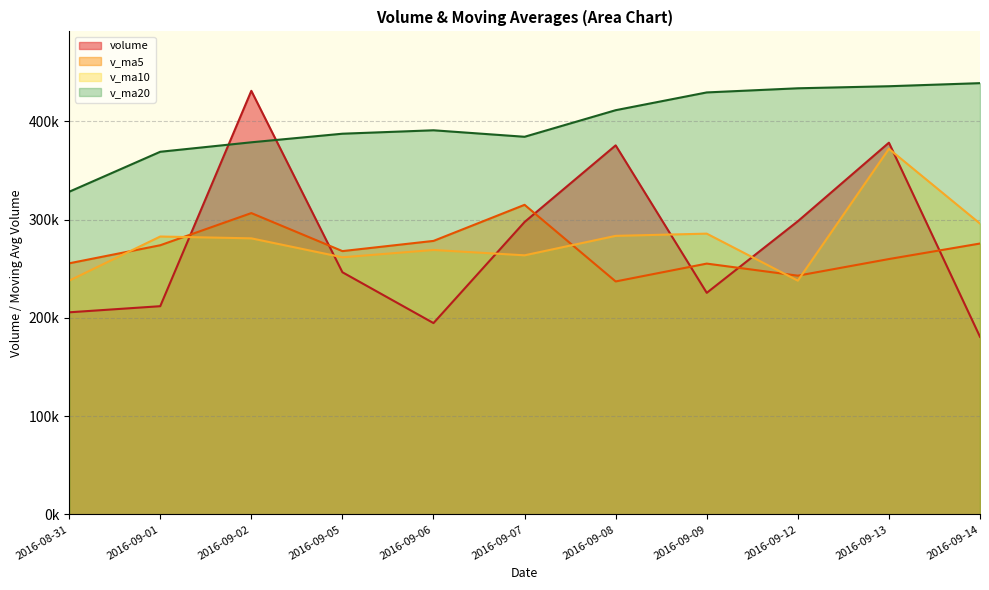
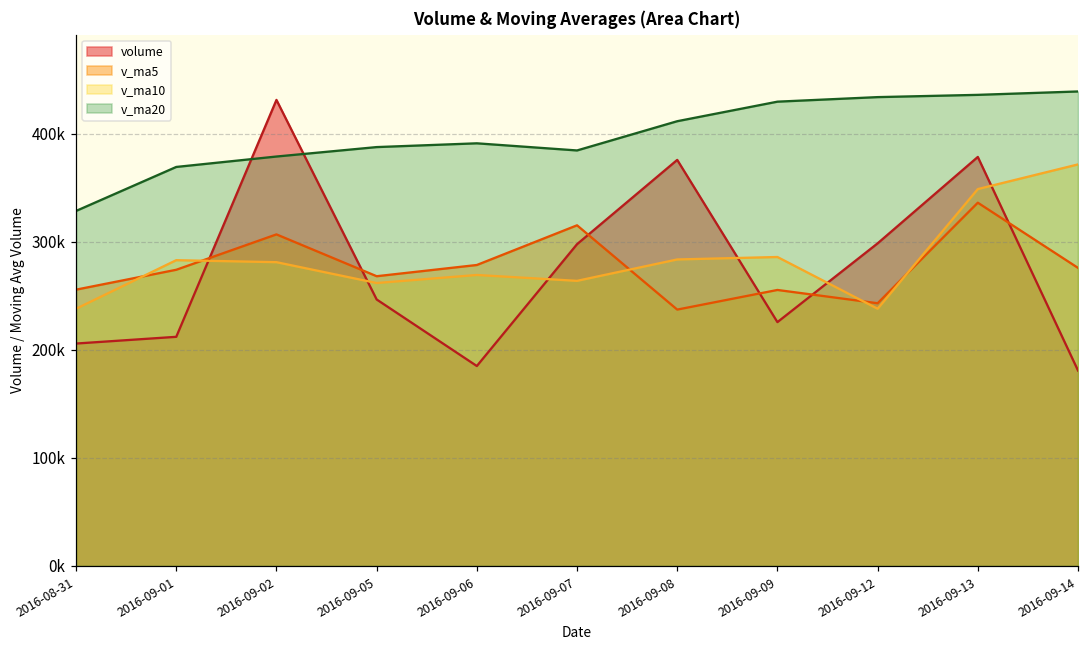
  {
    "volume": {
      "2016-08-31": 210000,
      "2016-09-01": 210000,
      "2016-09-02": 430000,
      "2016-09-05": 250000,
-     "2016-09-06": 190000,
+     "2016-09-06": 180000,
      "2016-09-07": 300000,
      "2016-09-08": 380000,
      "2016-09-09": 230000,
      "2016-09-12": 300000,
      "2016-09-13": 380000,
      "2016-09-14": 180000
    },
    "v_ma5": {
      "2016-08-31": 260000,
      "2016-09-01": 270000,
      "2016-09-02": 310000,
      "2016-09-05": 270000,
      "2016-09-06": 280000,
      "2016-09-07": 320000,
      "2016-09-08": 240000,
      "2016-09-09": 260000,
      "2016-09-12": 240000,
-     "2016-09-13": 260000,
+     "2016-09-13": 340000,
      "2016-09-14": 280000
    },
    "v_ma10": {
      "2016-08-31": 240000,
      "2016-09-01": 280000,
      "2016-09-02": 280000,
      "2016-09-05": 260000,
      "2016-09-06": 270000,
      "2016-09-07": 260000,
      "2016-09-08": 280000,
      "2016-09-09": 290000,
      "2016-09-12": 240000,
-     "2016-09-13": 370000,
-     "2016-09-14": 300000
+     "2016-09-13": 350000,
+     "2016-09-14": 370000
    },
    "v_ma20": {
      "2016-08-31": 330000,
      "2016-09-01": 370000,
      "2016-09-02": 380000,
      "2016-09-05": 390000,
      "2016-09-06": 390000,
      "2016-09-07": 380000,
      "2016-09-08": 410000,
      "2016-09-09": 430000,
      "2016-09-12": 430000,
      "2016-09-13": 440000,
      "2016-09-14": 440000
    }
  }
